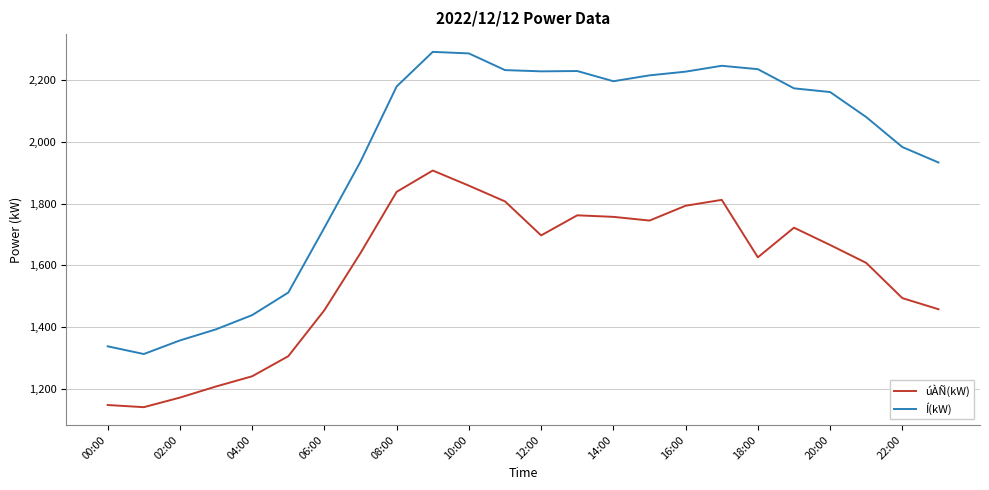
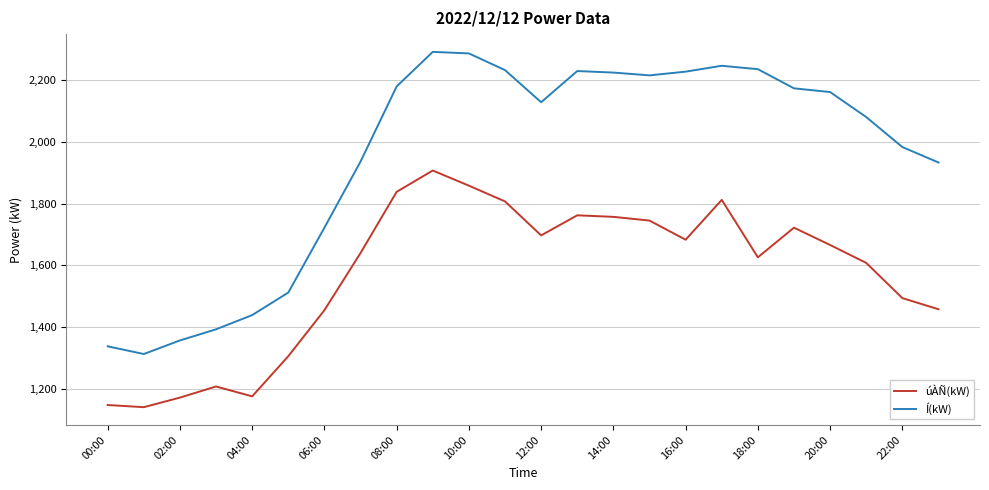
  {
    "úÀÑ(kW)": {
      "00:00": "1,150",
      "02:00": "1,170",
-     "04:00": "1,240",
+     "04:00": "1,180",
      "06:00": "1,460",
      "08:00": "1,840",
      "10:00": "1,860",
      "12:00": "1,700",
      "14:00": "1,760",
-     "16:00": "1,790",
+     "16:00": "1,680",
      "18:00": "1,630",
      "20:00": "1,670",
      "22:00": "1,490"
    },
    "Í(kW)": {
      "00:00": "1,340",
      "02:00": "1,360",
      "04:00": "1,440",
      "06:00": "1,720",
      "08:00": "2,180",
      "10:00": "2,290",
-     "12:00": "2,230",
-     "14:00": "2,200",
+     "12:00": "2,130",
+     "14:00": "2,220",
      "16:00": "2,230",
      "18:00": "2,240",
      "20:00": "2,160",
      "22:00": "1,980"
    }
  }
